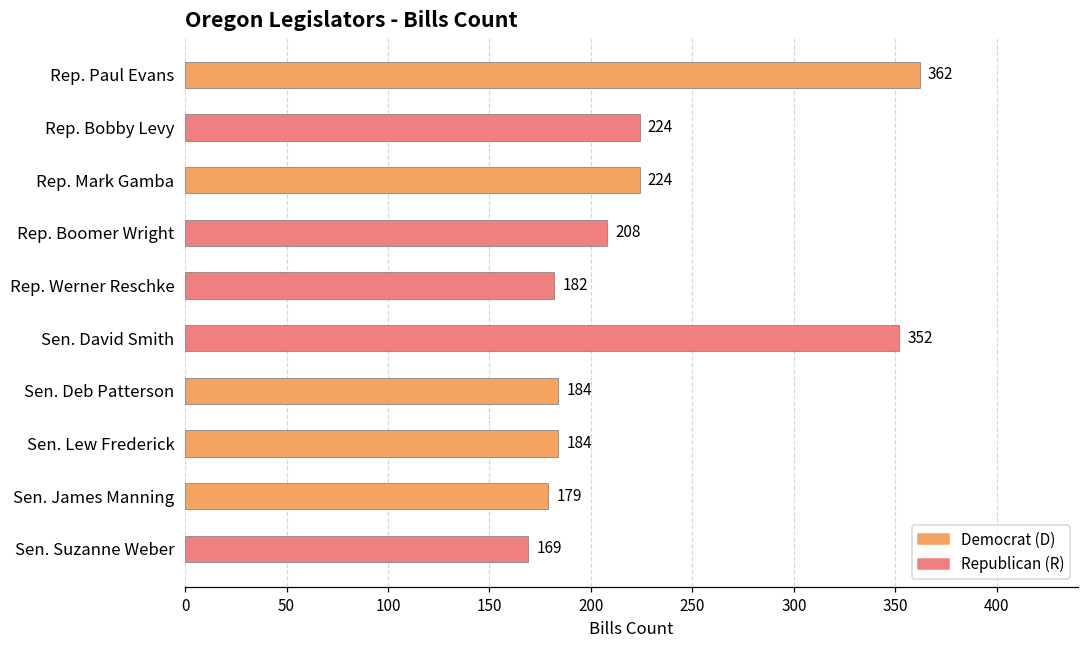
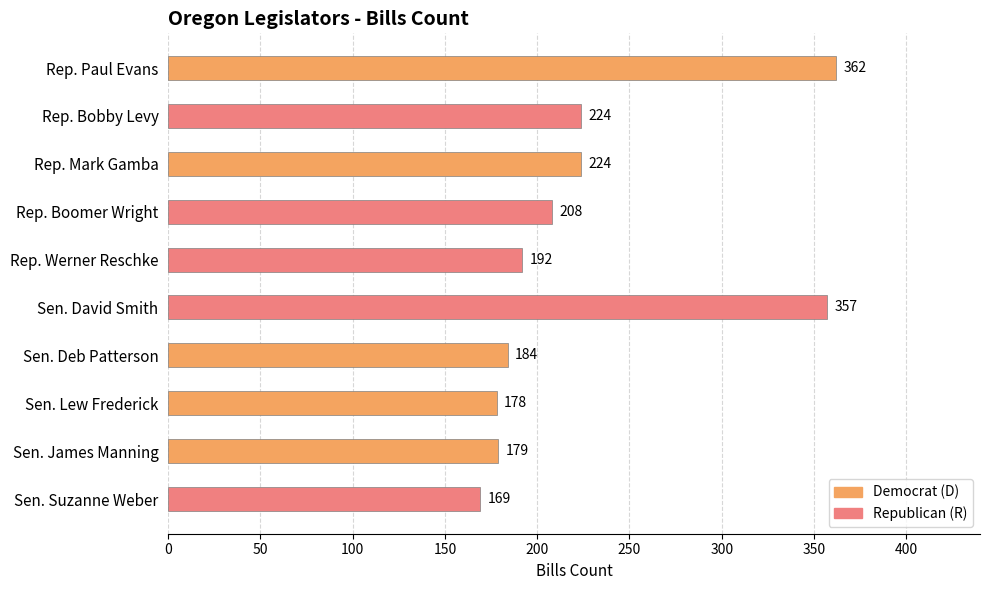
  {
    "Rep. Paul Evans": 362,
    "Rep. Bobby Levy": 224,
    "Rep. Mark Gamba": 224,
    "Rep. Boomer Wright": 208,
-   "Rep. Werner Reschke": 182,
-   "Sen. David Smith": 352,
+   "Rep. Werner Reschke": 192,
+   "Sen. David Smith": 357,
    "Sen. Deb Patterson": 184,
-   "Sen. Lew Frederick": 184,
+   "Sen. Lew Frederick": 178,
    "Sen. James Manning": 179,
    "Sen. Suzanne Weber": 169
  }
